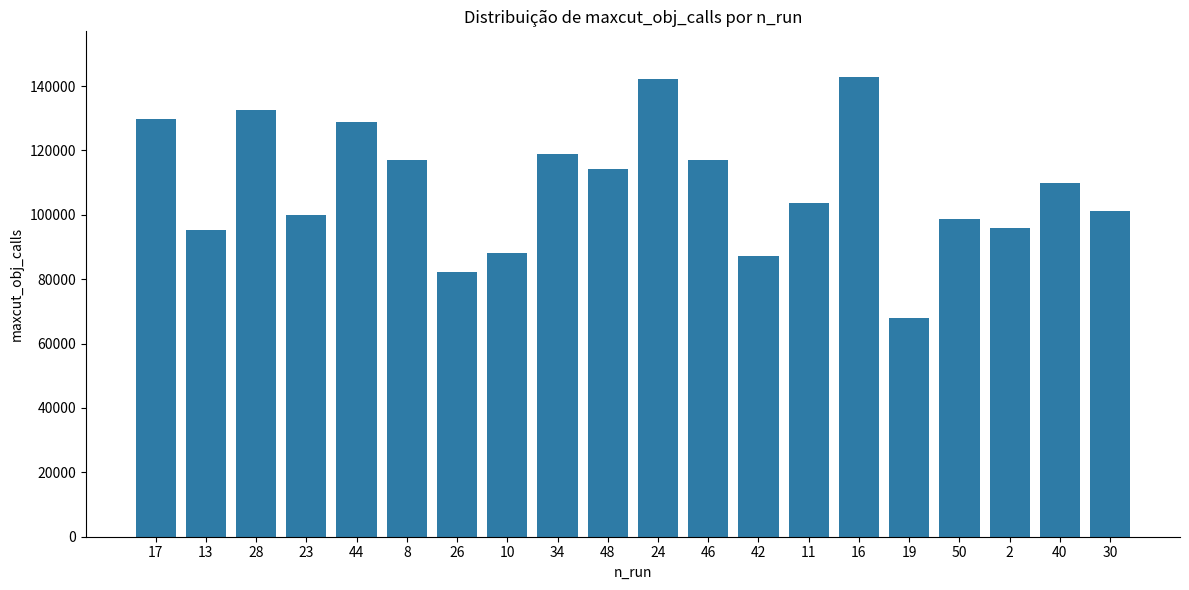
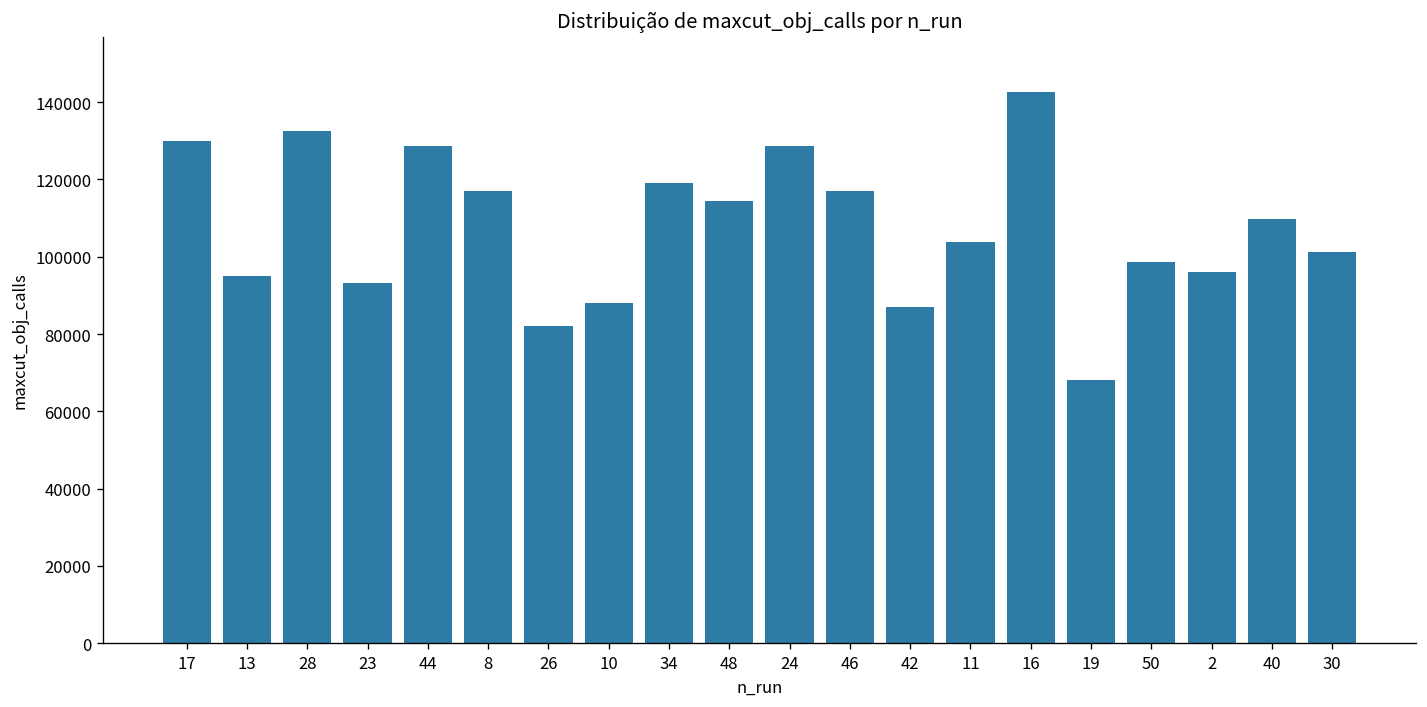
  {
    "17": 130000,
    "13": 95000,
    "28": 133000,
-   "23": 100000,
+   "23": 93000,
    "44": 129000,
    "8": 117000,
    "26": 82000,
    "10": 88000,
    "34": 119000,
    "48": 114000,
-   "24": 142000,
+   "24": 129000,
    "46": 117000,
    "42": 87000,
    "11": 104000,
    "16": 143000,
    "19": 68000,
    "50": 99000,
    "2": 96000,
    "40": 110000,
    "30": 101000
  }
